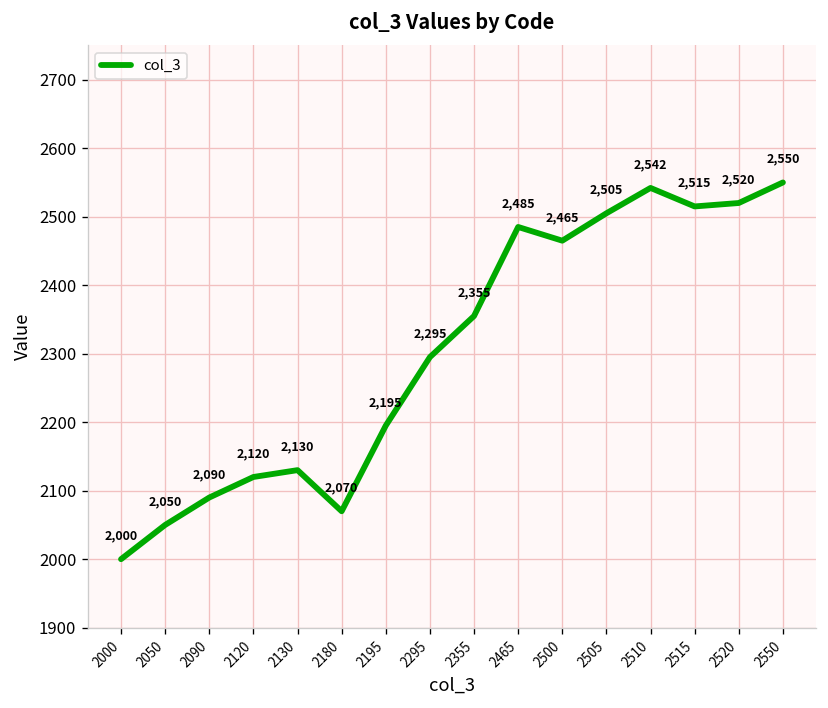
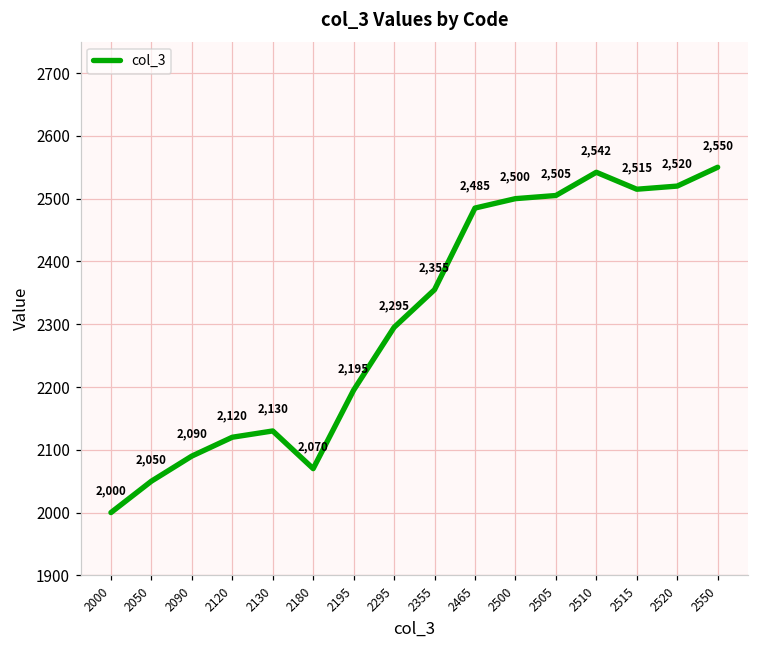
  {
    "2000": "2,000",
    "2050": "2,050",
    "2090": "2,090",
    "2120": "2,120",
    "2130": "2,130",
    "2180": "2,070",
    "2195": "2,195",
    "2295": "2,295",
    "2355": "2,355",
    "2465": "2,485",
-   "2500": "2,465",
+   "2500": "2,500",
    "2505": "2,505",
    "2510": "2,542",
    "2515": "2,515",
    "2520": "2,520",
    "2550": "2,550"
  }
